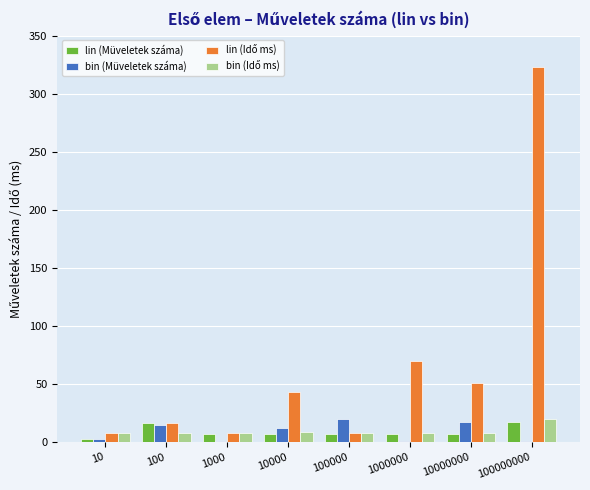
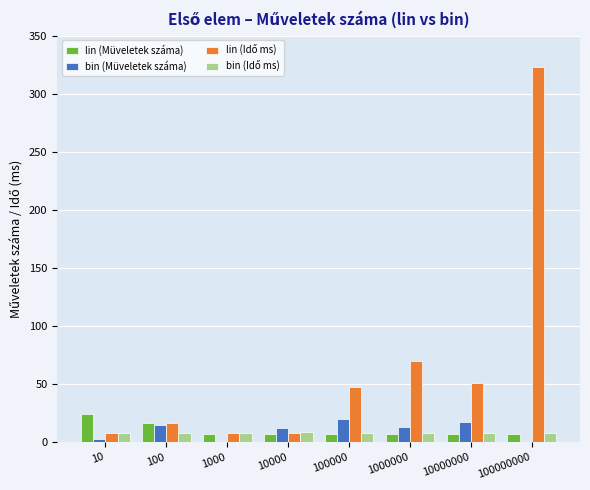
  {
    "lin (Müveletek száma)": {
-     "10": 3,
+     "10": 24,
      "100": 16,
      "1000": 7,
      "10000": 7,
      "100000": 7,
      "1000000": 7,
      "10000000": 7,
-     "100000000": 17
+     "100000000": 7
    },
    "bin (Müveletek száma)": {
      "10": 3,
      "100": 15,
      "10000": 12,
      "100000": 20,
-     "1000000": 1,
+     "1000000": 13,
      "10000000": 17
    },
    "lin (Idő ms)": {
      "10": 8,
      "100": 16,
      "1000": 8,
-     "10000": 43,
-     "100000": 8,
+     "10000": 8,
+     "100000": 47,
      "1000000": 70,
      "10000000": 51,
      "100000000": 323
    },
    "bin (Idő ms)": {
      "10": 8,
      "100": 8,
      "1000": 8,
      "10000": 9,
      "100000": 8,
      "1000000": 8,
      "10000000": 8,
-     "100000000": 20
+     "100000000": 8
    }
  }
